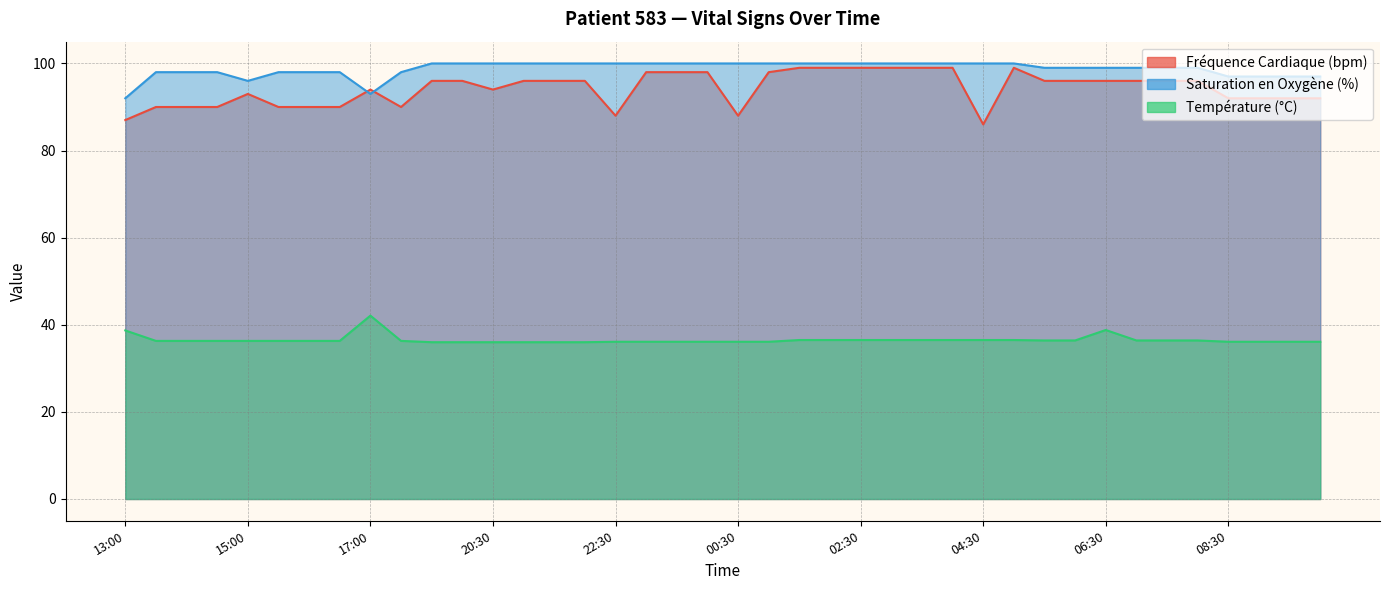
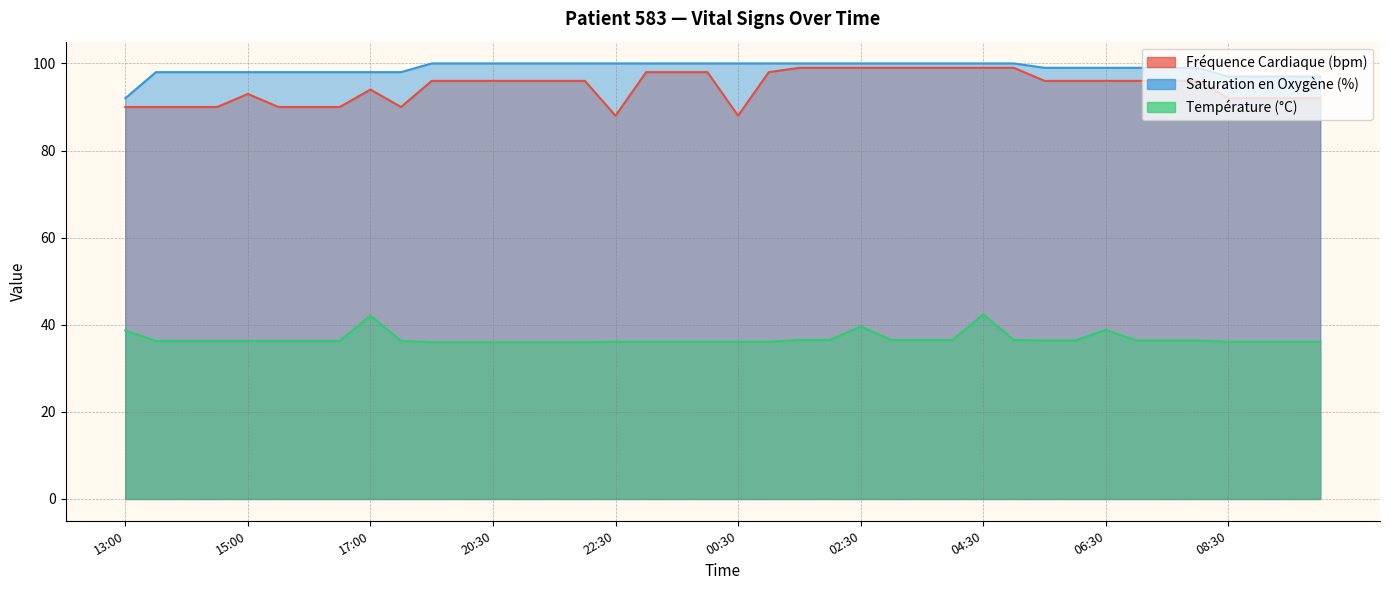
  {
    "Fréquence Cardiaque (bpm)": {
-     "13:00": 87,
+     "13:00": 90,
      "15:00": 93,
      "17:00": 94,
-     "20:30": 94,
+     "20:30": 96,
      "22:30": 88,
      "00:30": 88,
      "02:30": 99,
-     "04:30": 86,
+     "04:30": 99,
      "06:30": 96
    },
    "Saturation en Oxygène (%)": {
      "13:00": 92,
-     "15:00": 96,
-     "17:00": 93,
+     "15:00": 98,
+     "17:00": 98,
      "20:30": 100,
      "22:30": 100,
      "00:30": 100,
      "02:30": 100,
      "04:30": 100,
      "06:30": 99
    },
    "Température (°C)": {
      "13:00": 39,
      "15:00": 36,
      "17:00": 42,
      "20:30": 36,
      "22:30": 36,
      "00:30": 36,
-     "02:30": 37,
-     "04:30": 37,
+     "02:30": 40,
+     "04:30": 42,
      "06:30": 39,
      "08:30": 36
    }
  }
